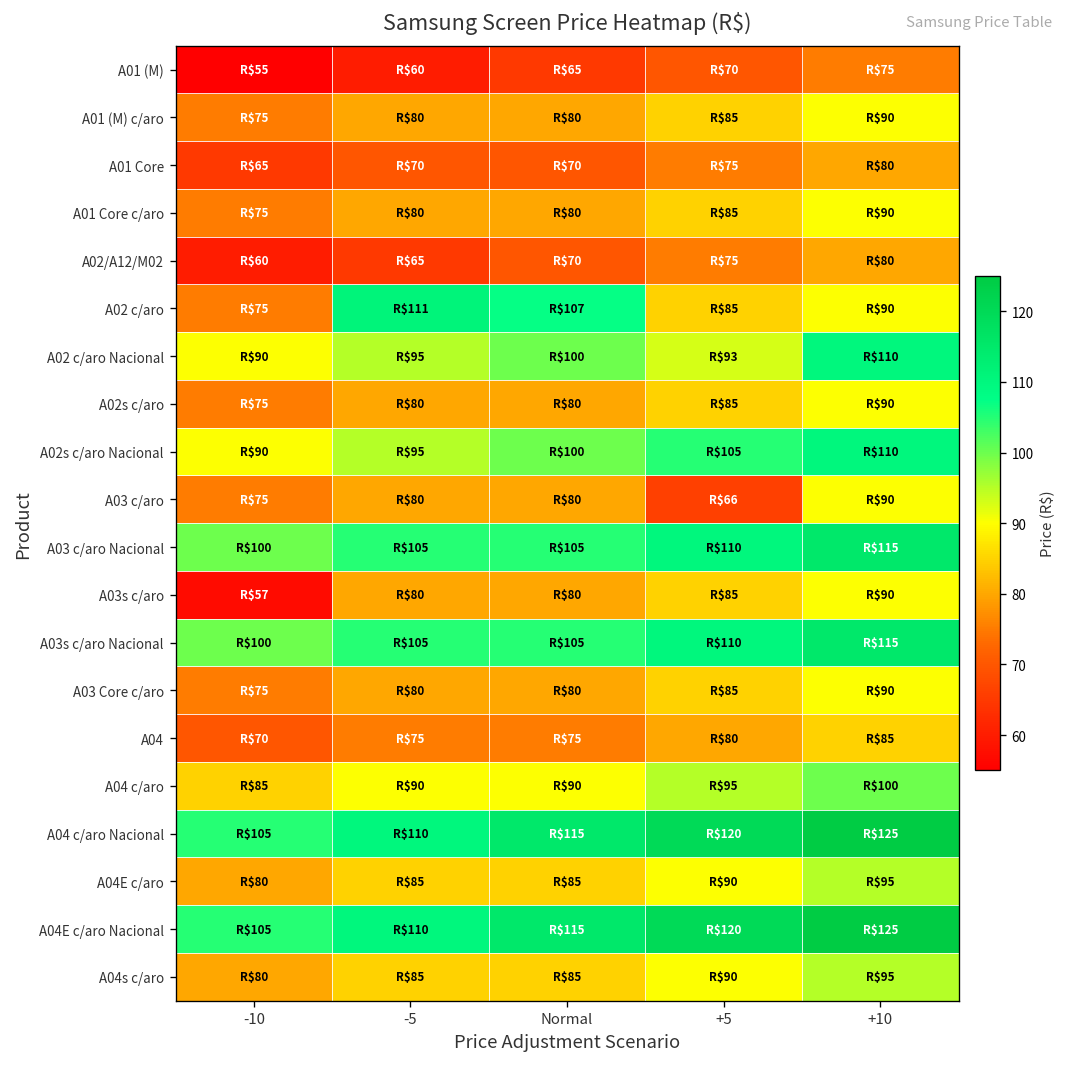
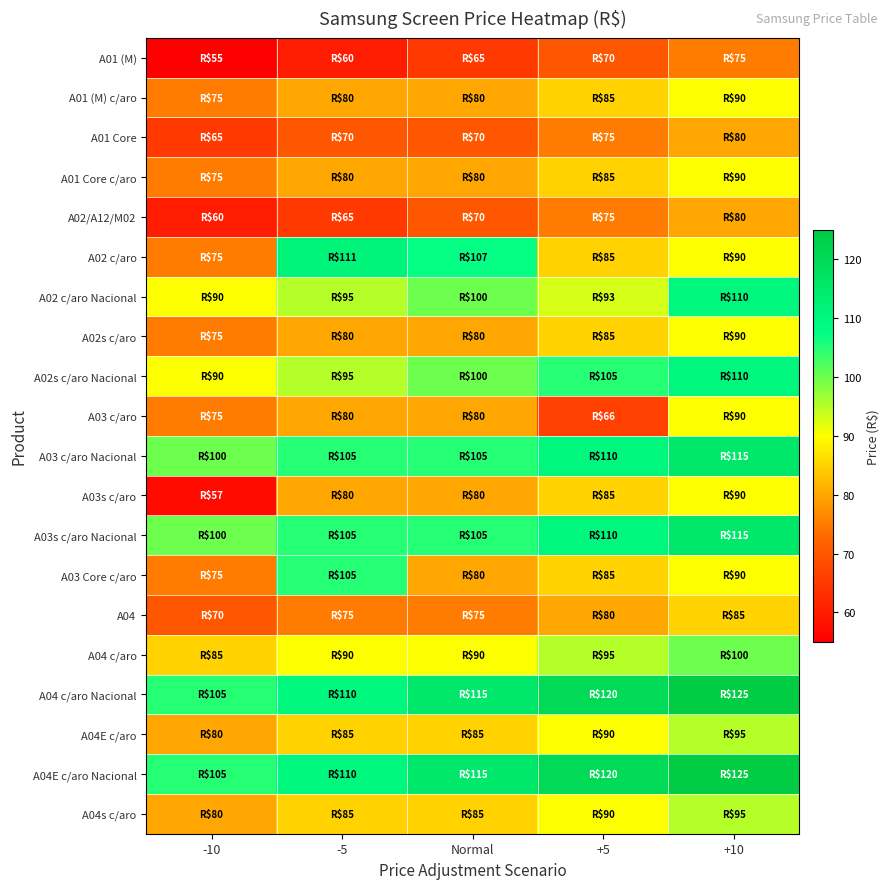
  {
    "A01 (M)": {
      "-10": "$55",
      "-5": "$60",
      "Normal": "$65",
      "+5": "$70",
      "+10": "$75"
    },
    "A01 (M) c/aro": {
      "-10": "$75",
      "-5": "$80",
      "Normal": "$80",
      "+5": "$85",
      "+10": "$90"
    },
    "A01 Core": {
      "-10": "$65",
      "-5": "$70",
      "Normal": "$70",
      "+5": "$75",
      "+10": "$80"
    },
    "A01 Core c/aro": {
      "-10": "$75",
      "-5": "$80",
      "Normal": "$80",
      "+5": "$85",
      "+10": "$90"
    },
    "A02/A12/M02": {
      "-10": "$60",
      "-5": "$65",
      "Normal": "$70",
      "+5": "$75",
      "+10": "$80"
    },
    "A02 c/aro": {
      "-10": "$75",
      "-5": "$111",
      "Normal": "$107",
      "+5": "$85",
      "+10": "$90"
    },
    "A02 c/aro Nacional": {
      "-10": "$90",
      "-5": "$95",
      "Normal": "$100",
      "+5": "$93",
      "+10": "$110"
    },
    "A02s c/aro": {
      "-10": "$75",
      "-5": "$80",
      "Normal": "$80",
      "+5": "$85",
      "+10": "$90"
    },
    "A02s c/aro Nacional": {
      "-10": "$90",
      "-5": "$95",
      "Normal": "$100",
      "+5": "$105",
      "+10": "$110"
    },
    "A03 c/aro": {
      "-10": "$75",
      "-5": "$80",
      "Normal": "$80",
      "+5": "$66",
      "+10": "$90"
    },
    "A03 c/aro Nacional": {
      "-10": "$100",
      "-5": "$105",
      "Normal": "$105",
      "+5": "$110",
      "+10": "$115"
    },
    "A03s c/aro": {
      "-10": "$57",
      "-5": "$80",
      "Normal": "$80",
      "+5": "$85",
      "+10": "$90"
    },
    "A03s c/aro Nacional": {
      "-10": "$100",
      "-5": "$105",
      "Normal": "$105",
      "+5": "$110",
      "+10": "$115"
    },
    "A03 Core c/aro": {
      "-10": "$75",
-     "-5": "$80",
+     "-5": "$105",
      "Normal": "$80",
      "+5": "$85",
      "+10": "$90"
    },
    "A04": {
      "-10": "$70",
      "-5": "$75",
      "Normal": "$75",
      "+5": "$80",
      "+10": "$85"
    },
    "A04 c/aro": {
      "-10": "$85",
      "-5": "$90",
      "Normal": "$90",
      "+5": "$95",
      "+10": "$100"
    },
    "A04 c/aro Nacional": {
      "-10": "$105",
      "-5": "$110",
      "Normal": "$115",
      "+5": "$120",
      "+10": "$125"
    },
    "A04E c/aro": {
      "-10": "$80",
      "-5": "$85",
      "Normal": "$85",
      "+5": "$90",
      "+10": "$95"
    },
    "A04E c/aro Nacional": {
      "-10": "$105",
      "-5": "$110",
      "Normal": "$115",
      "+5": "$120",
      "+10": "$125"
    },
    "A04s c/aro": {
      "-10": "$80",
      "-5": "$85",
      "Normal": "$85",
      "+5": "$90",
      "+10": "$95"
    }
  }
